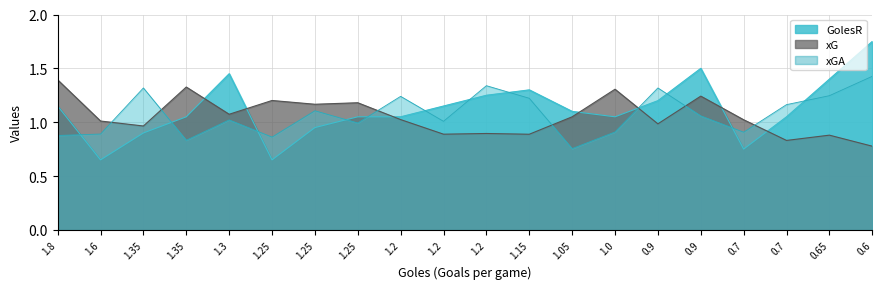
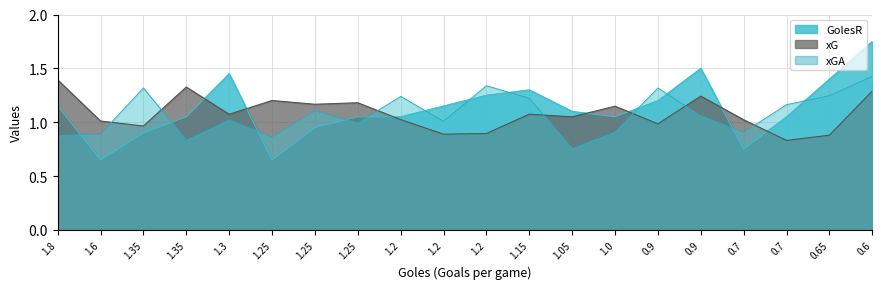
  {
    "xG": {
      "1.8": 1.39,
      "1.6": 1.01,
      "1.3": 1.07,
-     "1.15": 0.89,
+     "1.15": 1.07,
      "1.05": 1.05,
-     "1.0": 1.31,
+     "1.0": 1.15,
      "0.65": 0.88,
-     "0.6": 0.78
+     "0.6": 1.29
    }
  }
